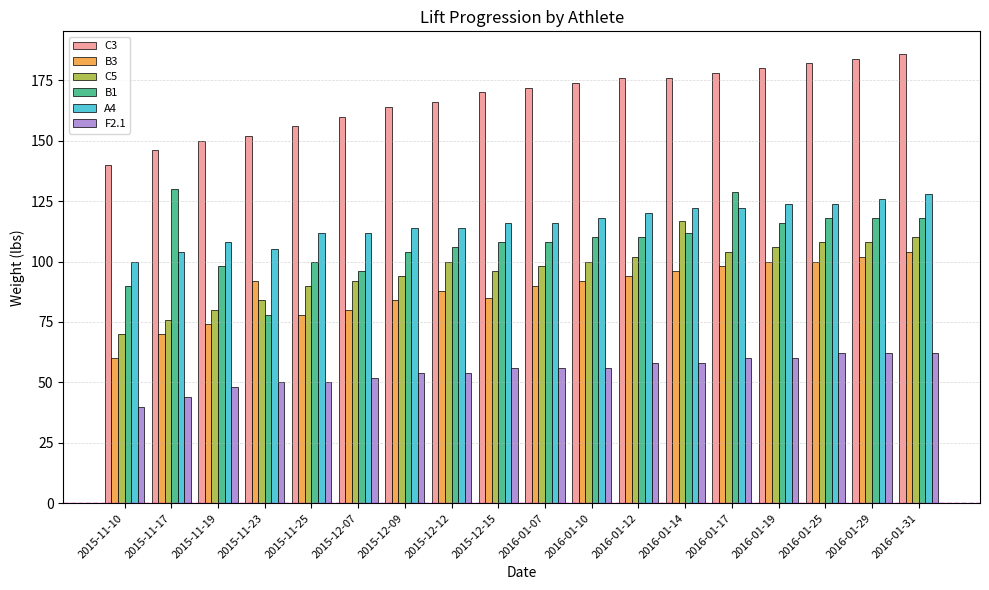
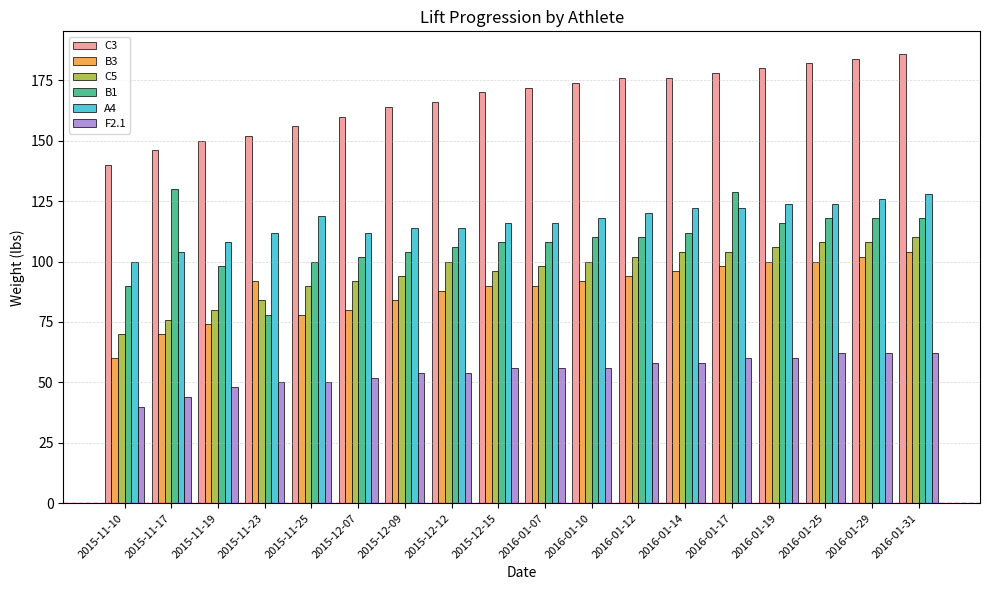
  {
    "C3": {
      "2015-11-10": 140,
      "2015-11-17": 146,
      "2015-11-19": 150,
      "2015-11-23": 152,
      "2015-11-25": 156,
      "2015-12-07": 160,
      "2015-12-09": 164,
      "2015-12-12": 166,
      "2015-12-15": 170,
      "2016-01-07": 172,
      "2016-01-10": 174,
      "2016-01-12": 176,
      "2016-01-14": 176,
      "2016-01-17": 178,
      "2016-01-19": 180,
      "2016-01-25": 182,
      "2016-01-29": 184,
      "2016-01-31": 186
    },
    "B3": {
      "2015-11-10": 60,
      "2015-11-17": 70,
      "2015-11-19": 74,
      "2015-11-23": 92,
      "2015-11-25": 78,
      "2015-12-07": 80,
      "2015-12-09": 84,
      "2015-12-12": 88,
-     "2015-12-15": 85,
+     "2015-12-15": 90,
      "2016-01-07": 90,
      "2016-01-10": 92,
      "2016-01-12": 94,
      "2016-01-14": 96,
      "2016-01-17": 98,
      "2016-01-19": 100,
      "2016-01-25": 100,
      "2016-01-29": 102,
      "2016-01-31": 104
    },
    "C5": {
      "2015-11-10": 70,
      "2015-11-17": 76,
      "2015-11-19": 80,
      "2015-11-23": 84,
      "2015-11-25": 90,
      "2015-12-07": 92,
      "2015-12-09": 94,
      "2015-12-12": 100,
      "2015-12-15": 96,
      "2016-01-07": 98,
      "2016-01-10": 100,
      "2016-01-12": 102,
-     "2016-01-14": 117,
+     "2016-01-14": 104,
      "2016-01-17": 104,
      "2016-01-19": 106,
      "2016-01-25": 108,
      "2016-01-29": 108,
      "2016-01-31": 110
    },
    "B1": {
      "2015-11-10": 90,
      "2015-11-17": 130,
      "2015-11-19": 98,
      "2015-11-23": 78,
      "2015-11-25": 100,
-     "2015-12-07": 96,
+     "2015-12-07": 102,
      "2015-12-09": 104,
      "2015-12-12": 106,
      "2015-12-15": 108,
      "2016-01-07": 108,
      "2016-01-10": 110,
      "2016-01-12": 110,
      "2016-01-14": 112,
      "2016-01-17": 129,
      "2016-01-19": 116,
      "2016-01-25": 118,
      "2016-01-29": 118,
      "2016-01-31": 118
    },
    "A4": {
      "2015-11-10": 100,
      "2015-11-17": 104,
      "2015-11-19": 108,
-     "2015-11-23": 105,
-     "2015-11-25": 112,
+     "2015-11-23": 112,
+     "2015-11-25": 119,
      "2015-12-07": 112,
      "2015-12-09": 114,
      "2015-12-12": 114,
      "2015-12-15": 116,
      "2016-01-07": 116,
      "2016-01-10": 118,
      "2016-01-12": 120,
      "2016-01-14": 122,
      "2016-01-17": 122,
      "2016-01-19": 124,
      "2016-01-25": 124,
      "2016-01-29": 126,
      "2016-01-31": 128
    },
    "F2.1": {
      "2015-11-10": 40,
      "2015-11-17": 44,
      "2015-11-19": 48,
      "2015-11-23": 50,
      "2015-11-25": 50,
      "2015-12-07": 52,
      "2015-12-09": 54,
      "2015-12-12": 54,
      "2015-12-15": 56,
      "2016-01-07": 56,
      "2016-01-10": 56,
      "2016-01-12": 58,
      "2016-01-14": 58,
      "2016-01-17": 60,
      "2016-01-19": 60,
      "2016-01-25": 62,
      "2016-01-29": 62,
      "2016-01-31": 62
    }
  }
